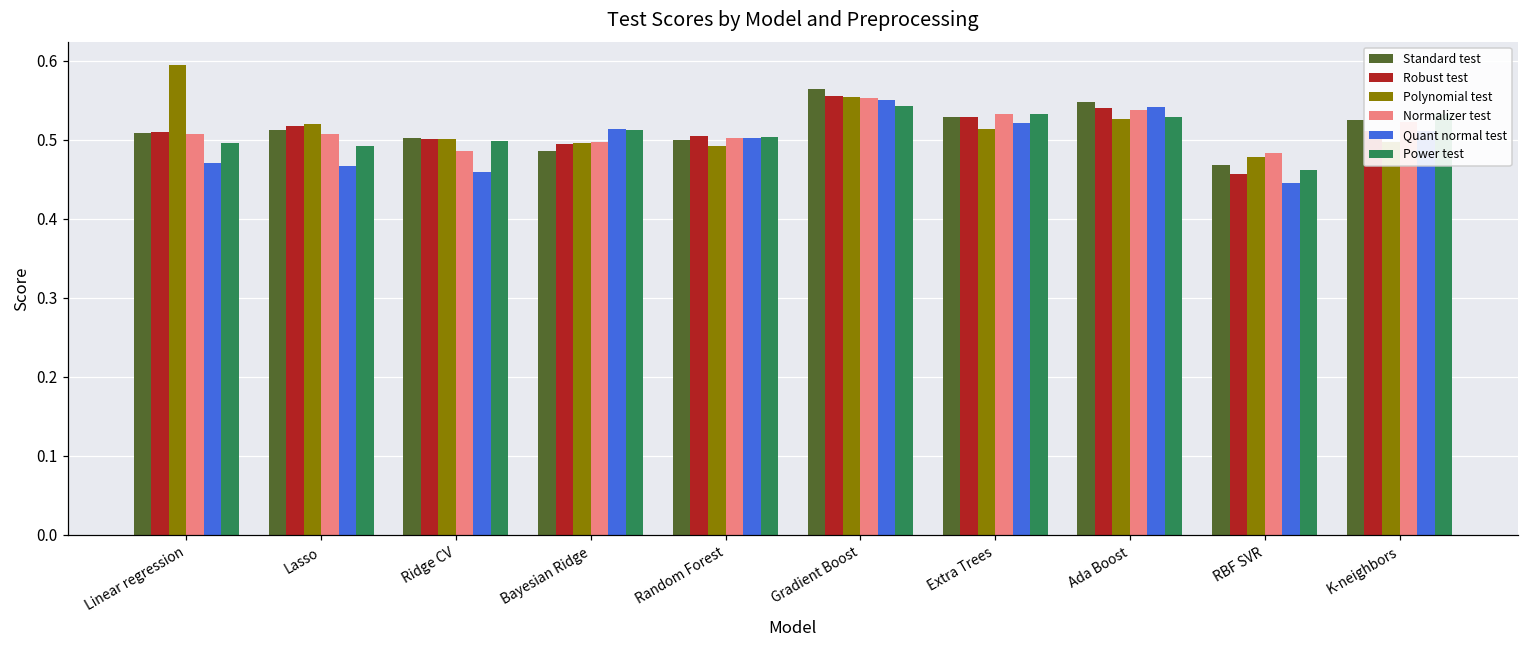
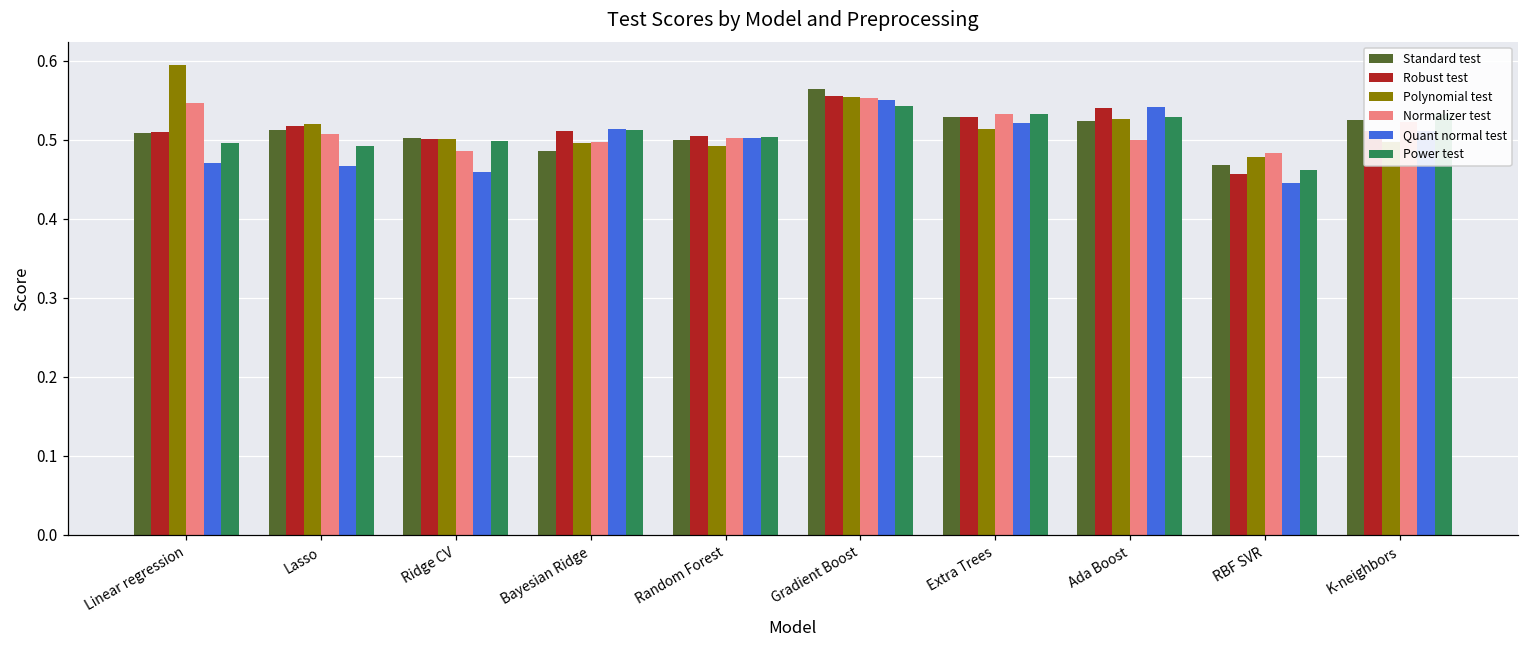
  {
    "Standard test": {
      "Linear regression": 0.51,
      "Lasso": 0.51,
      "Ridge CV": 0.50,
      "Bayesian Ridge": 0.49,
      "Random Forest": 0.50,
      "Gradient Boost": 0.56,
      "Extra Trees": 0.53,
-     "Ada Boost": 0.55,
+     "Ada Boost": 0.52,
      "RBF SVR": 0.47,
      "K-neighbors": 0.52
    },
    "Robust test": {
      "Linear regression": 0.51,
      "Lasso": 0.52,
      "Ridge CV": 0.50,
-     "Bayesian Ridge": 0.49,
+     "Bayesian Ridge": 0.51,
      "Random Forest": 0.50,
      "Gradient Boost": 0.55,
      "Extra Trees": 0.53,
      "Ada Boost": 0.54,
      "RBF SVR": 0.46
    },
    "Polynomial test": {
      "Linear regression": 0.59,
      "Lasso": 0.52,
      "Ridge CV": 0.50,
      "Bayesian Ridge": 0.50,
      "Random Forest": 0.49,
      "Gradient Boost": 0.55,
      "Extra Trees": 0.51,
      "Ada Boost": 0.53,
      "RBF SVR": 0.48
    },
    "Normalizer test": {
-     "Linear regression": 0.51,
+     "Linear regression": 0.55,
      "Lasso": 0.51,
      "Ridge CV": 0.49,
      "Bayesian Ridge": 0.50,
      "Random Forest": 0.50,
      "Gradient Boost": 0.55,
      "Extra Trees": 0.53,
-     "Ada Boost": 0.54,
+     "Ada Boost": 0.50,
      "RBF SVR": 0.48
    },
    "Quant normal test": {
      "Linear regression": 0.47,
      "Lasso": 0.47,
      "Ridge CV": 0.46,
      "Bayesian Ridge": 0.51,
      "Random Forest": 0.50,
      "Gradient Boost": 0.55,
      "Extra Trees": 0.52,
      "Ada Boost": 0.54,
      "RBF SVR": 0.45
    },
    "Power test": {
      "Linear regression": 0.50,
      "Lasso": 0.49,
      "Ridge CV": 0.50,
      "Bayesian Ridge": 0.51,
      "Random Forest": 0.50,
      "Gradient Boost": 0.54,
      "Extra Trees": 0.53,
      "Ada Boost": 0.53,
      "RBF SVR": 0.46
    }
  }
